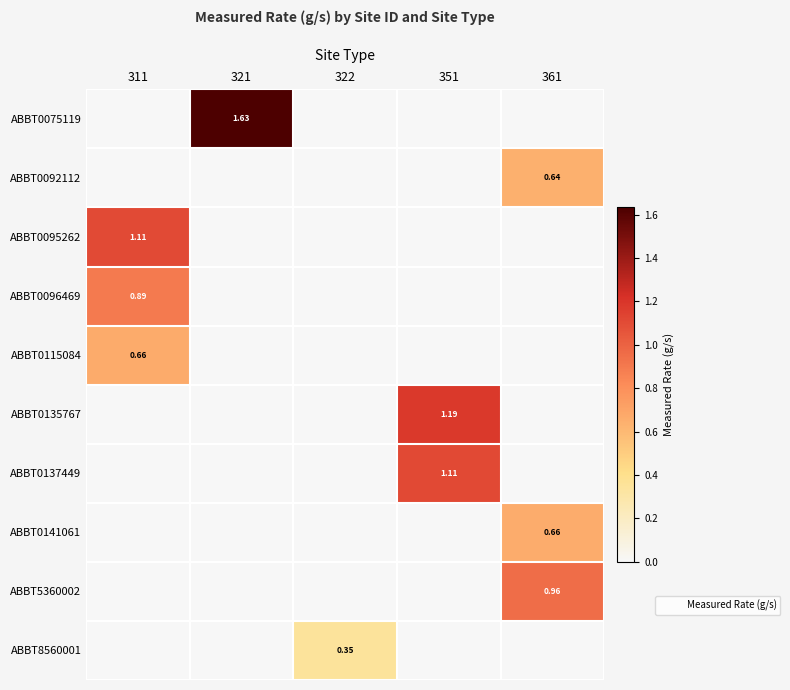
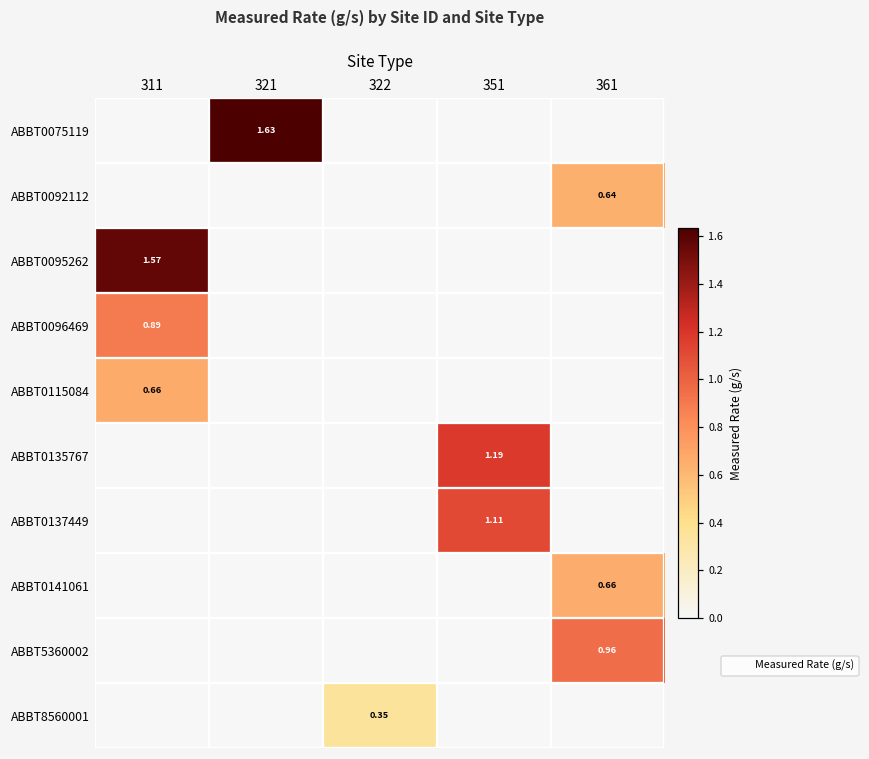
  {
    "ABBT0075119": {
      "321": 1.63
    },
    "ABBT0092112": {
      "361": 0.64
    },
    "ABBT0095262": {
-     "311": 1.11
+     "311": 1.57
    },
    "ABBT0096469": {
      "311": 0.89
    },
    "ABBT0115084": {
      "311": 0.66
    },
    "ABBT0135767": {
      "351": 1.19
    },
    "ABBT0137449": {
      "351": 1.11
    },
    "ABBT0141061": {
      "361": 0.66
    },
    "ABBT5360002": {
      "361": 0.96
    },
    "ABBT8560001": {
      "322": 0.35
    }
  }
